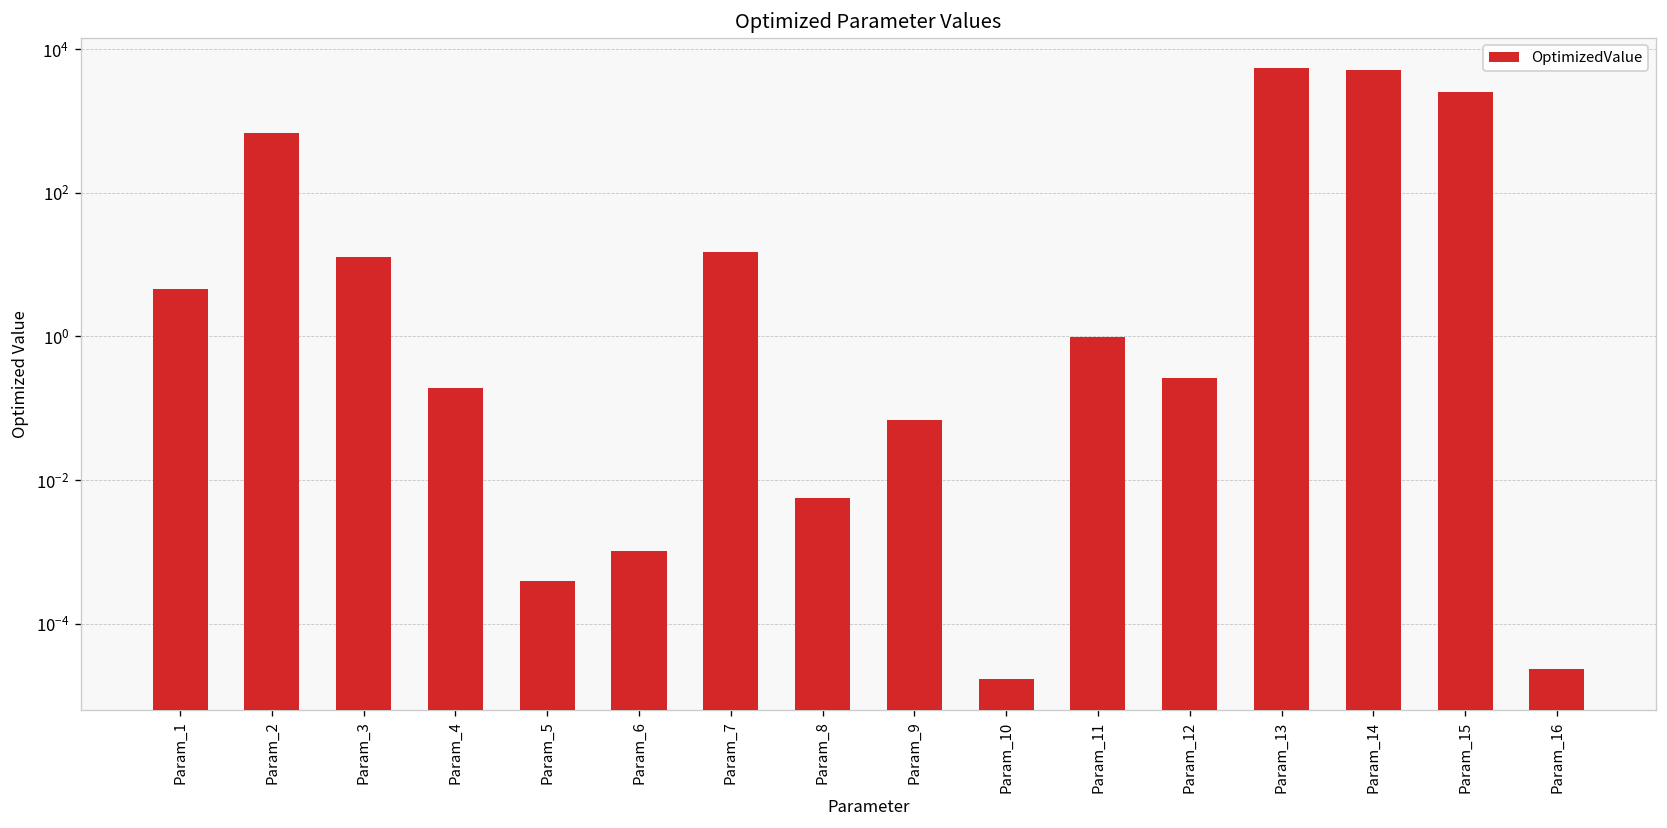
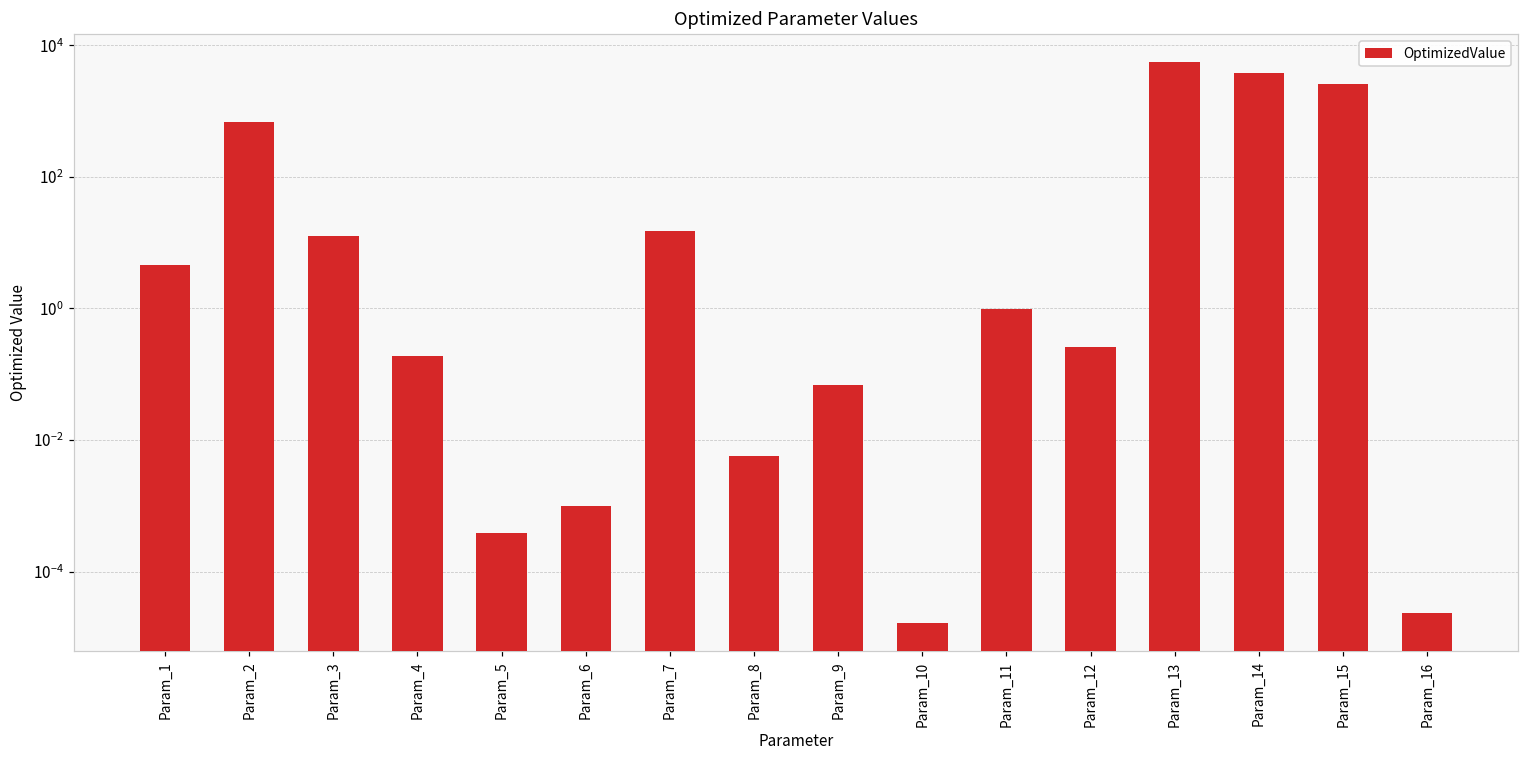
  {
    "Param_1": 5,
    "Param_2": 700,
    "Param_3": 13,
    "Param_4": 0.19,
    "Param_5": 0.0004,
    "Param_6": 0.0010,
    "Param_7": 15,
    "Param_8": 0.006,
    "Param_9": 0.07,
    "Param_10": 0.000017,
    "Param_11": 1,
    "Param_12": 0.26,
    "Param_13": 5000,
-   "Param_14": 5000,
+   "Param_14": 4000,
    "Param_15": 2600,
    "Param_16": 0.000023
  }
